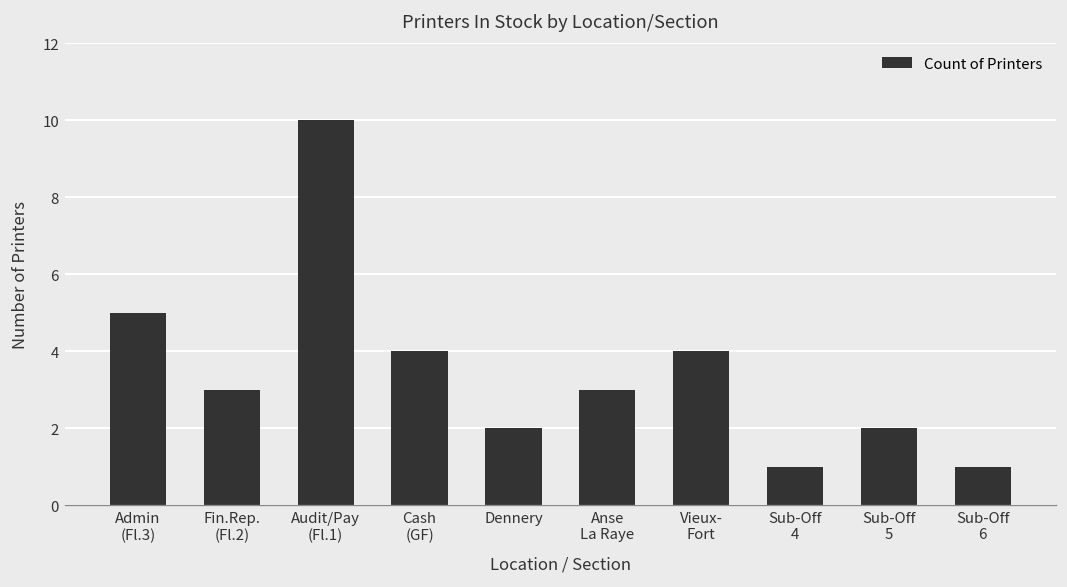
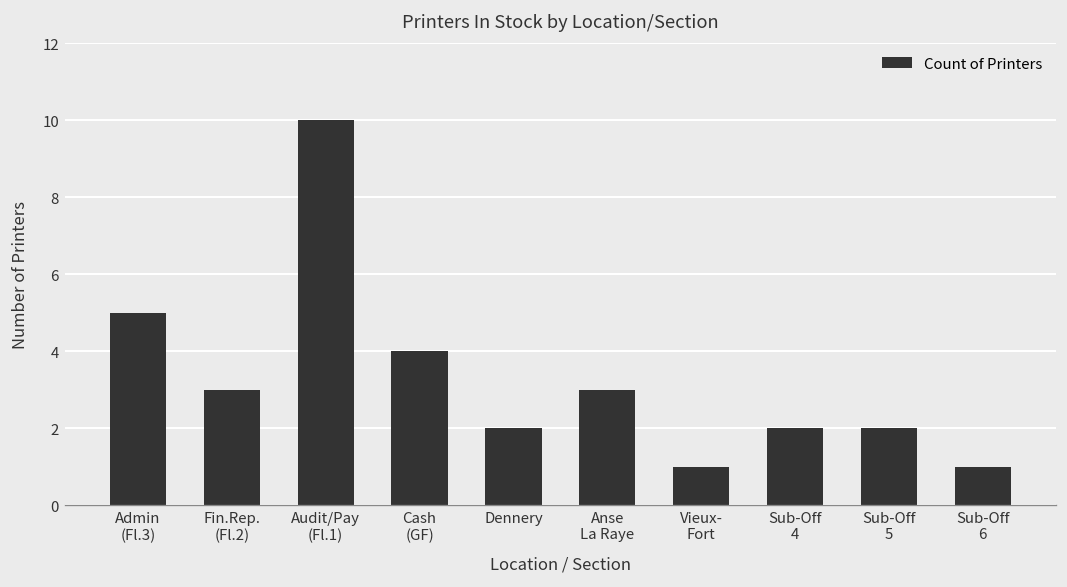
  {
    "Admin (Fl.3)": 5,
    "Fin.Rep. (Fl.2)": 3,
    "Audit/Pay (Fl.1)": 10,
    "Cash (GF)": 4,
    "Dennery": 2,
    "Anse La Raye": 3,
-   "Vieux- Fort": 4,
-   "Sub-Off 4": 1,
+   "Vieux- Fort": 1,
+   "Sub-Off 4": 2,
    "Sub-Off 5": 2,
    "Sub-Off 6": 1
  }
